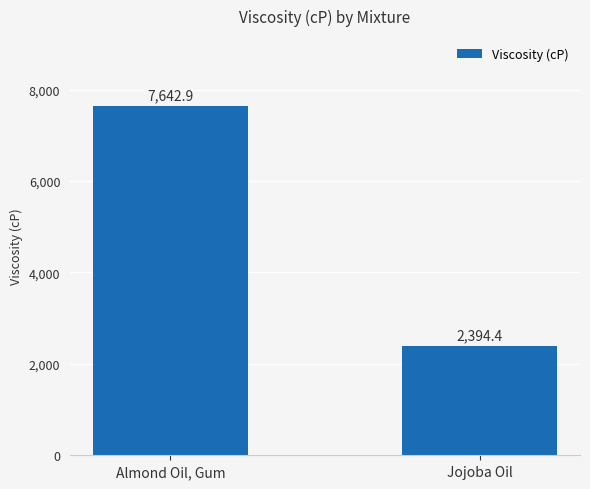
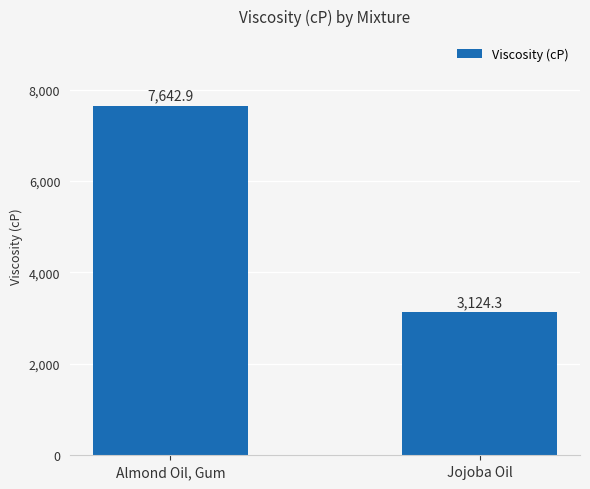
  {
    "Almond Oil, Gum": "7,642.9",
-   "Jojoba Oil": "2,394.4"
+   "Jojoba Oil": "3,124.3"
  }
